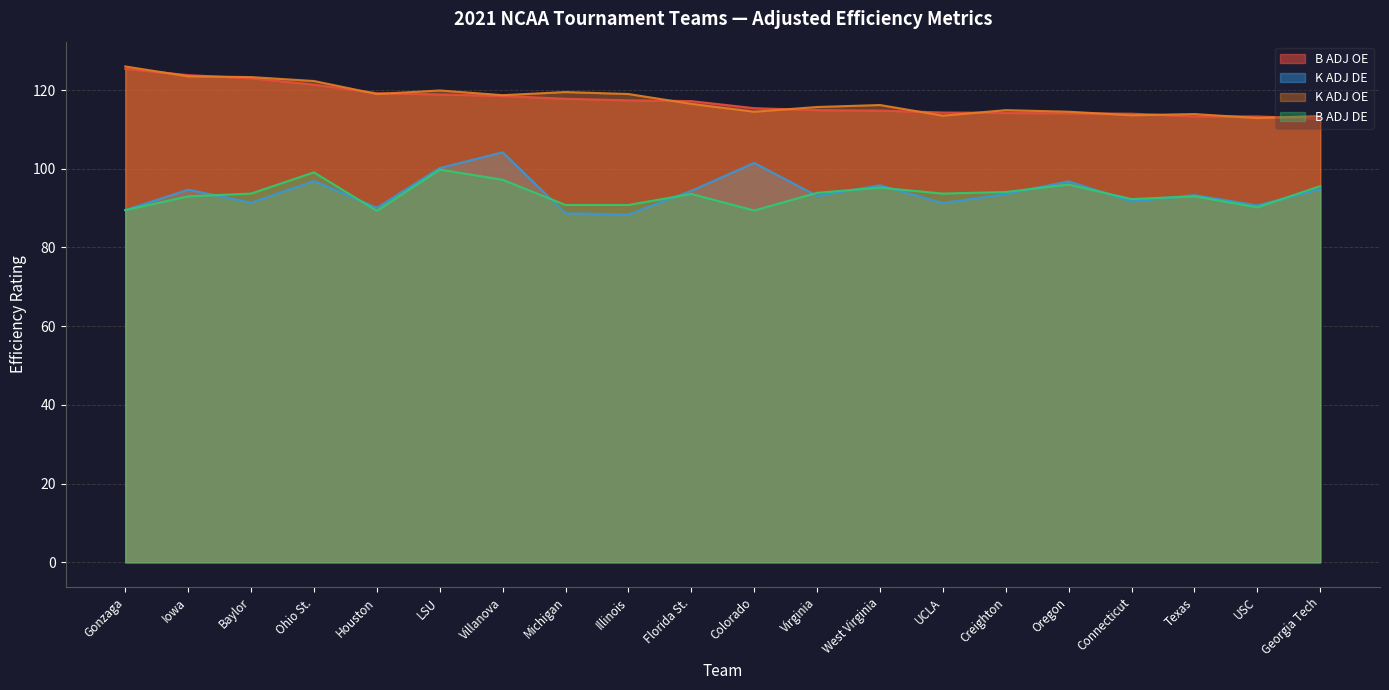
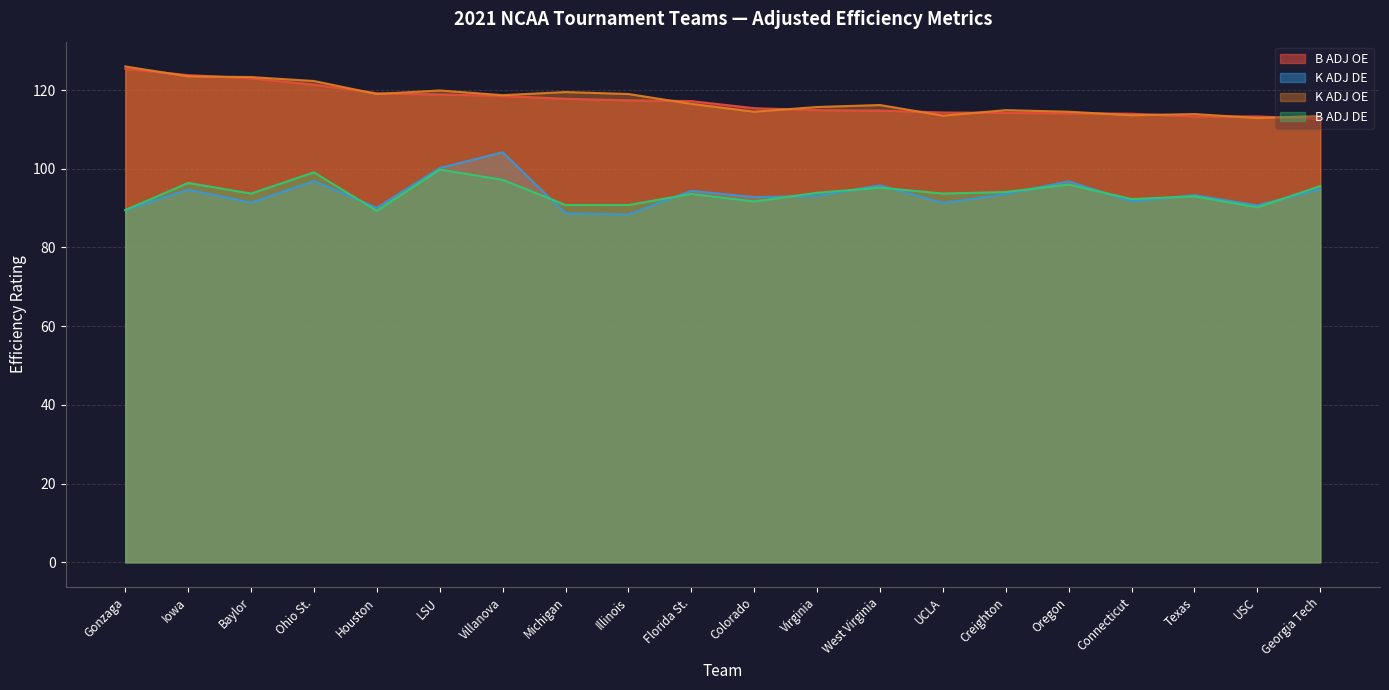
  {
    "K ADJ DE": {
      "Iowa": 95,
      "Baylor": 91,
      "Ohio St.": 97,
      "Houston": 90,
      "Villanova": 104,
      "Michigan": 89,
      "Illinois": 88,
      "Florida St.": 94,
-     "Colorado": 102,
+     "Colorado": 93,
      "Virginia": 93,
      "UCLA": 91,
      "Oregon": 97,
      "Georgia Tech": 95
    },
    "B ADJ DE": {
-     "Iowa": 93,
+     "Iowa": 96,
      "Baylor": 94,
      "Ohio St.": 99,
      "Houston": 89,
      "Villanova": 97,
      "Michigan": 91,
      "Illinois": 91,
      "Florida St.": 94,
-     "Colorado": 89,
+     "Colorado": 92,
      "Virginia": 94,
      "UCLA": 94,
      "Oregon": 96,
      "Georgia Tech": 96
    }
  }
